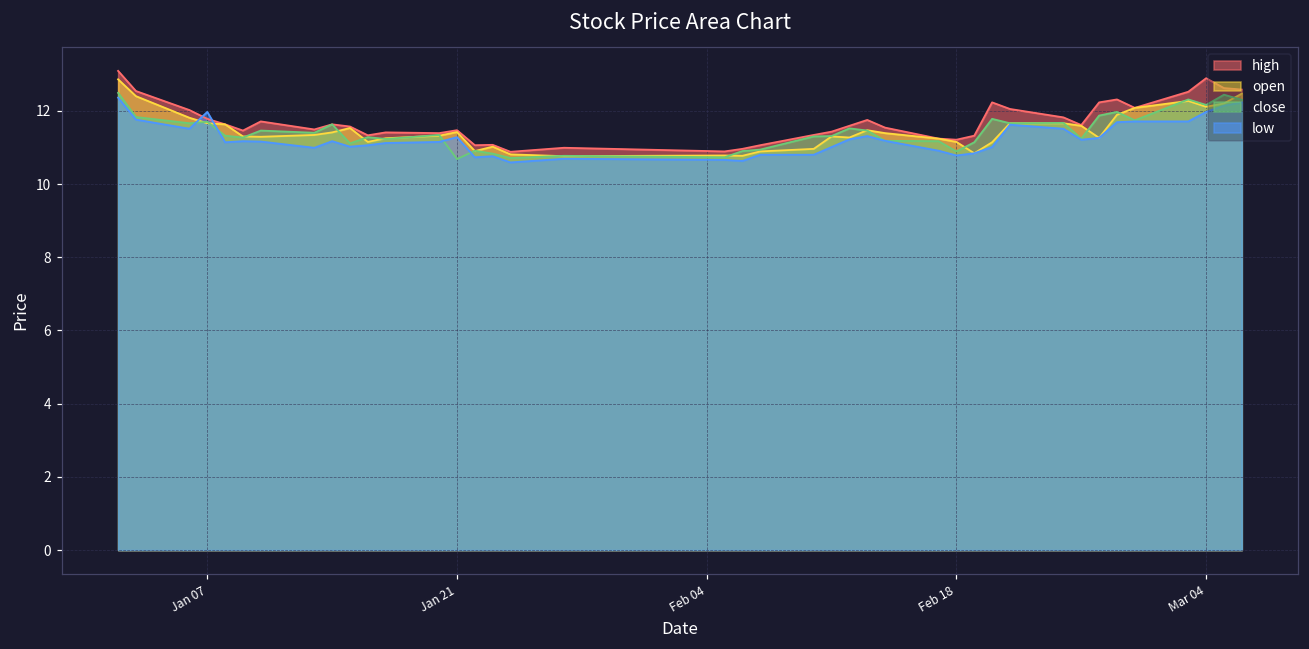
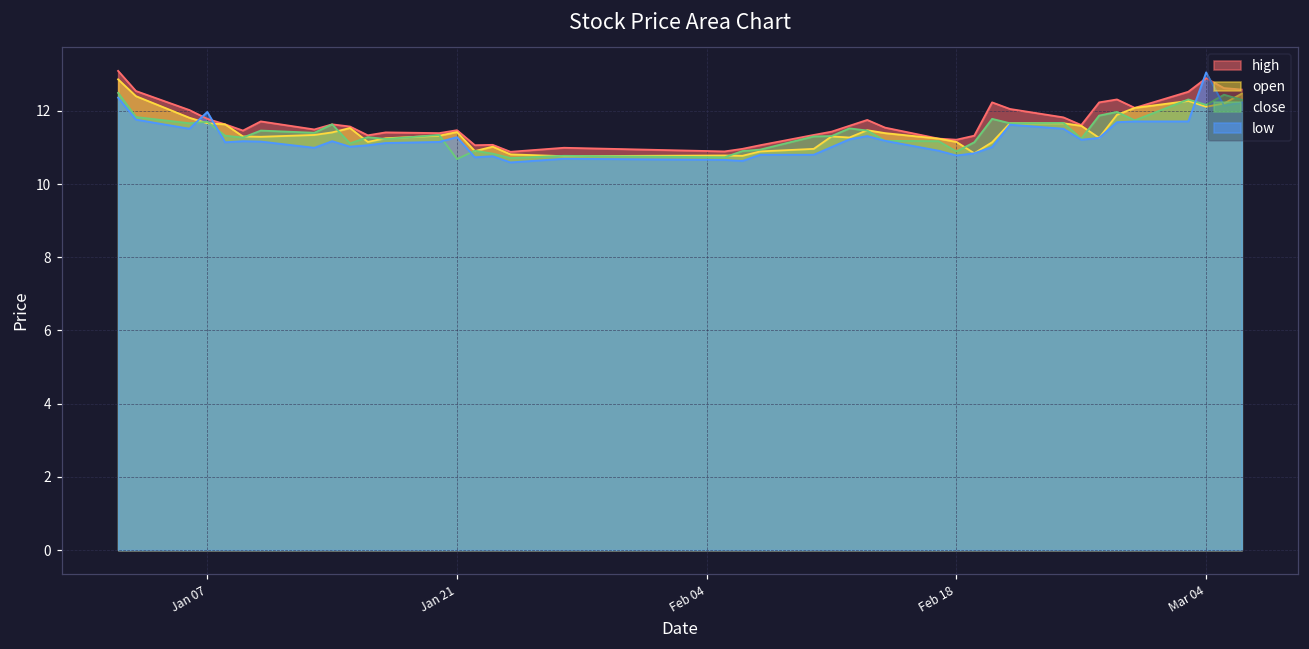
  {
    "high": {
      "Jan 07": 11.8,
      "Mar 04": 12.9
    },
    "close": {
      "Jan 21": 10.7,
      "Feb 18": 10.9
    },
    "low": {
      "Jan 07": 12.0,
      "Jan 21": 11.3,
      "Feb 18": 10.8,
-     "Mar 04": 12.0
+     "Mar 04": 13.1
    }
  }
